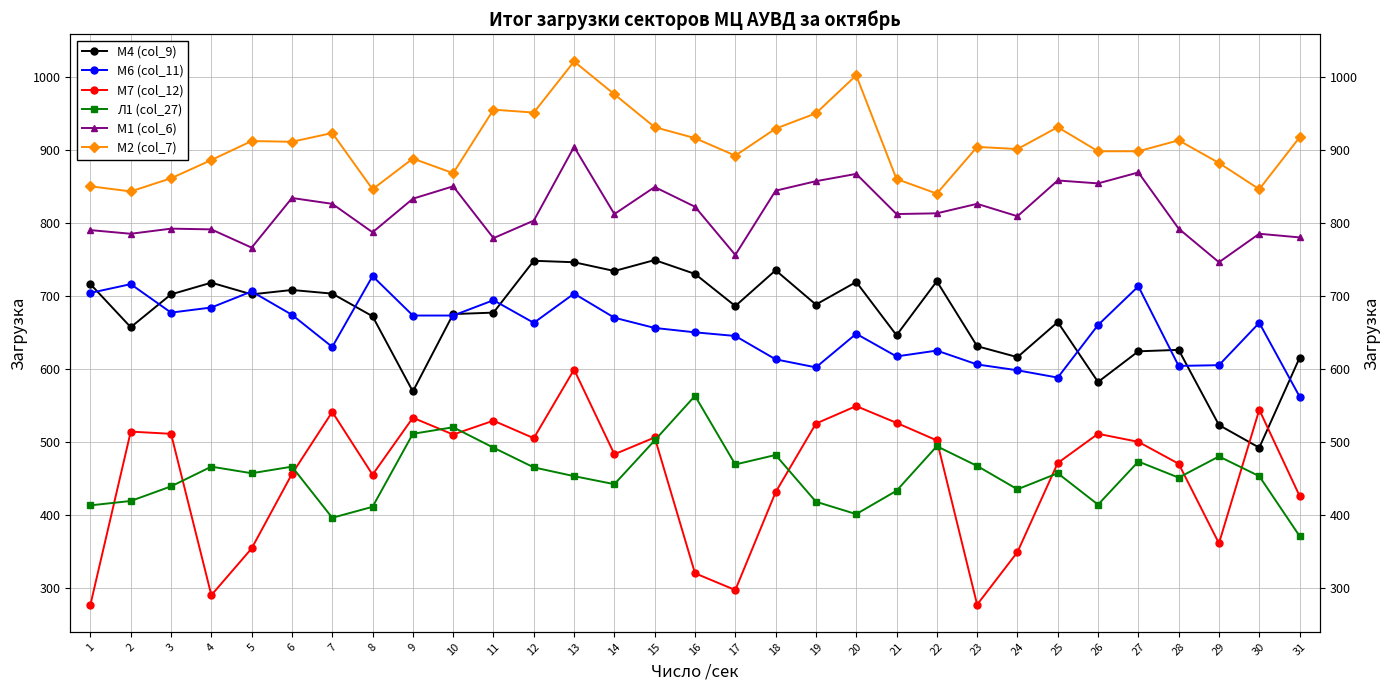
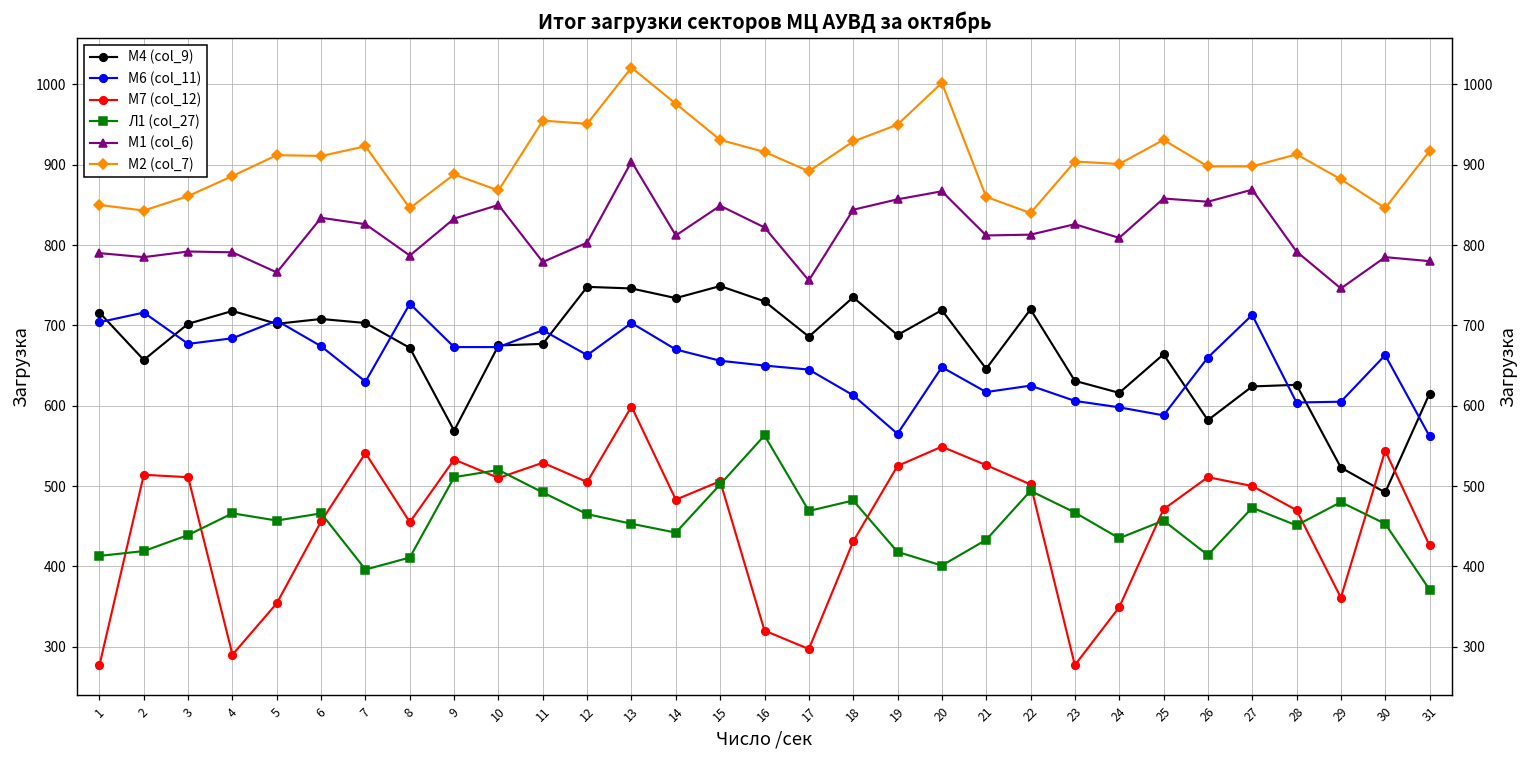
  {
    "М4 (col_9)": {
      "1": 720,
      "2": 660,
      "3": 700,
      "4": 720,
      "5": 700,
      "6": 710,
      "7": 700,
      "8": 670,
      "9": 570,
      "11": 680,
      "12": 750,
      "13": 750,
      "14": 730,
      "15": 750,
      "16": 730,
      "17": 690,
      "18": 740,
      "19": 690,
      "20": 720,
      "21": 650,
      "22": 720,
      "23": 630,
      "24": 620,
      "25": 660,
      "26": 580,
      "27": 620,
      "28": 630,
      "29": 520,
      "30": 490,
      "31": 620
    },
    "М6 (col_11)": {
      "1": 700,
      "2": 720,
      "3": 680,
      "4": 680,
      "5": 710,
      "6": 670,
      "7": 630,
      "8": 730,
      "9": 670,
      "11": 690,
      "12": 660,
      "13": 700,
      "14": 670,
      "15": 660,
      "16": 650,
      "17": 650,
      "18": 610,
-     "19": 600,
+     "19": 570,
      "20": 650,
      "21": 620,
      "22": 630,
      "23": 610,
      "24": 600,
      "25": 590,
      "26": 660,
      "27": 710,
      "28": 600,
      "29": 610,
      "30": 660,
      "31": 560
    },
    "М7 (col_12)": {
      "1": 280,
      "2": 510,
      "3": 510,
      "4": 290,
      "5": 350,
      "6": 460,
      "7": 540,
      "8": 460,
      "9": 530,
      "10": 510,
      "11": 530,
      "12": 510,
      "13": 600,
      "14": 480,
      "15": 510,
      "16": 320,
      "17": 300,
      "18": 430,
      "19": 530,
      "20": 550,
      "21": 530,
      "22": 500,
      "23": 280,
      "24": 350,
      "25": 470,
      "26": 510,
      "27": 500,
      "28": 470,
      "29": 360,
      "30": 540,
      "31": 430
    },
    "Л1 (col_27)": {
      "1": 410,
      "2": 420,
      "3": 440,
      "4": 470,
      "5": 460,
      "6": 470,
      "7": 400,
      "8": 410,
      "9": 510,
      "10": 520,
      "11": 490,
      "12": 470,
      "13": 450,
      "14": 440,
      "15": 500,
      "16": 560,
      "17": 470,
      "18": 480,
      "19": 420,
      "20": 400,
      "21": 430,
      "22": 490,
      "23": 470,
      "24": 440,
      "25": 460,
      "26": 410,
      "27": 470,
      "28": 450,
      "29": 480,
      "30": 450,
      "31": 370
    },
    "М1 (col_6)": {
      "1": 790,
      "2": 790,
      "3": 790,
      "4": 790,
      "5": 770,
      "6": 830,
      "7": 830,
      "8": 790,
      "9": 830,
      "10": 850,
      "11": 780,
      "12": 800,
      "13": 900,
      "14": 810,
      "15": 850,
      "16": 820,
      "17": 760,
      "18": 840,
      "19": 860,
      "20": 870,
      "21": 810,
      "22": 810,
      "23": 830,
      "24": 810,
      "25": 860,
      "26": 850,
      "27": 870,
      "28": 790,
      "29": 750,
      "30": 790,
      "31": 780
    },
    "М2 (col_7)": {
      "1": 850,
      "2": 840,
      "3": 860,
      "4": 890,
      "5": 910,
      "6": 910,
      "7": 920,
      "8": 850,
      "9": 890,
      "10": 870,
      "11": 960,
      "12": 950,
      "13": 1020,
      "14": 980,
      "15": 930,
      "16": 920,
      "17": 890,
      "18": 930,
      "19": 950,
      "20": 1000,
      "21": 860,
      "22": 840,
      "23": 900,
      "24": 900,
      "25": 930,
      "26": 900,
      "27": 900,
      "28": 910,
      "29": 880,
      "30": 850,
      "31": 920
    }
  }
